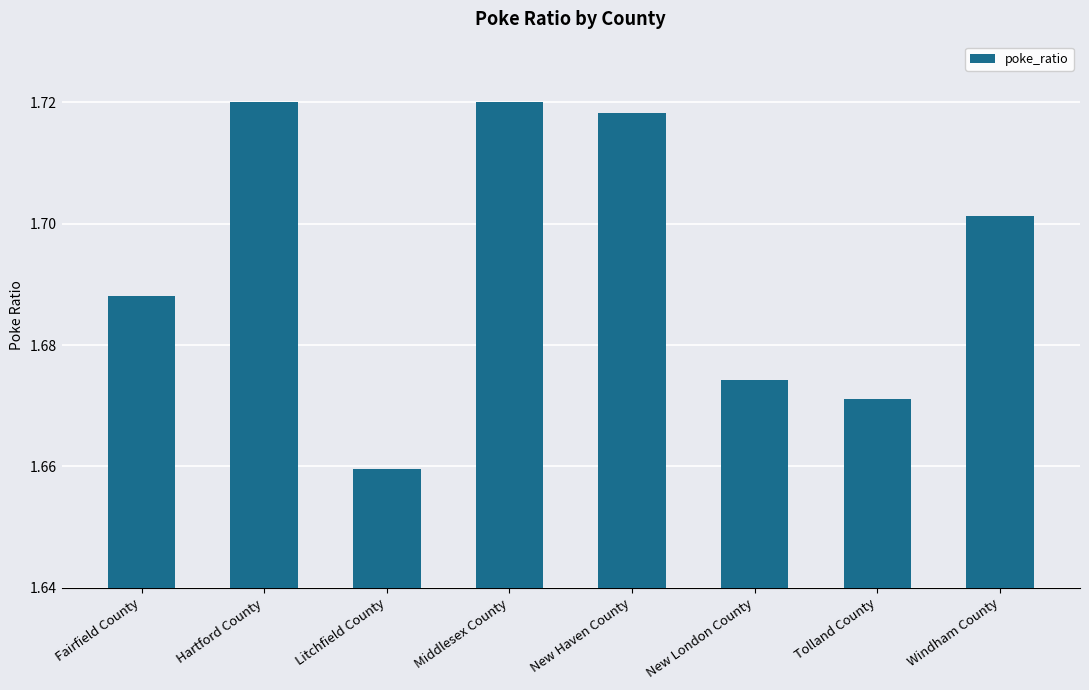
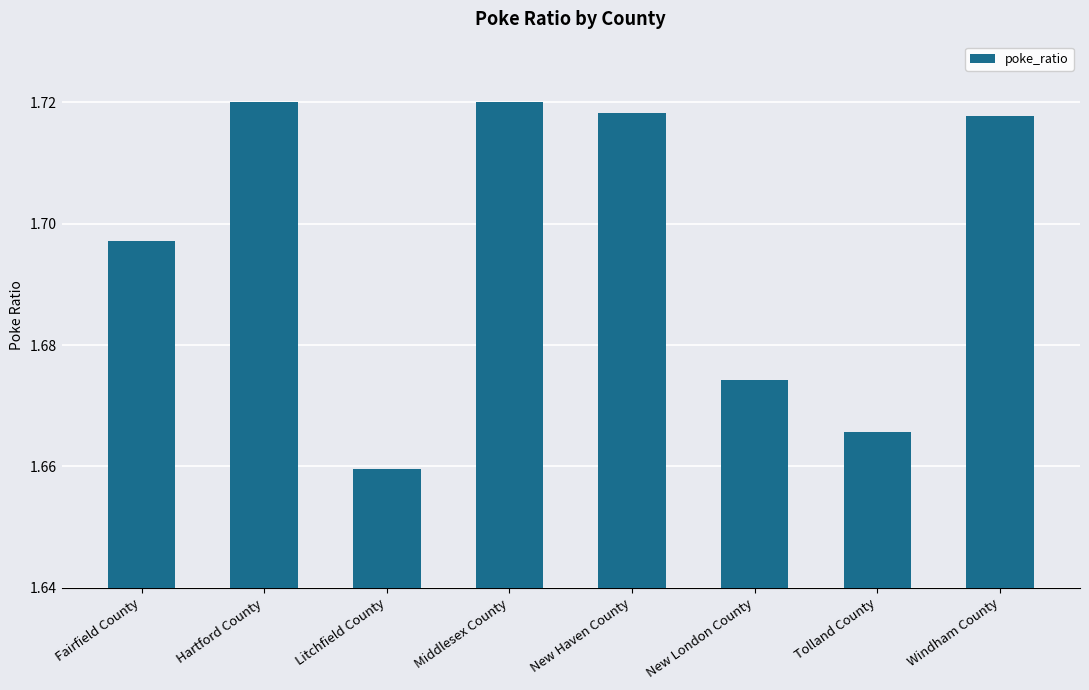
  {
-   "Fairfield County": 1.688,
+   "Fairfield County": 1.697,
    "Hartford County": 1.720,
    "Litchfield County": 1.660,
    "Middlesex County": 1.720,
    "New Haven County": 1.718,
    "New London County": 1.674,
-   "Tolland County": 1.671,
-   "Windham County": 1.701
+   "Tolland County": 1.666,
+   "Windham County": 1.718
  }
